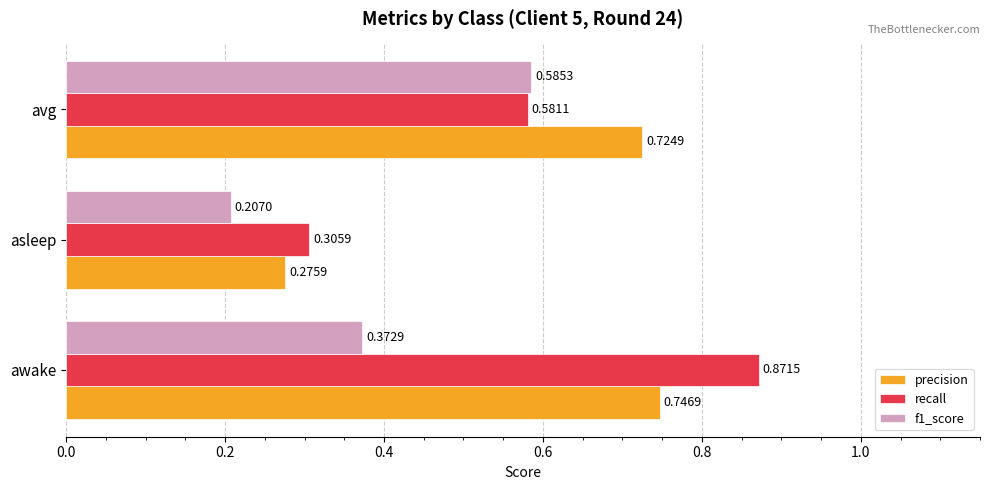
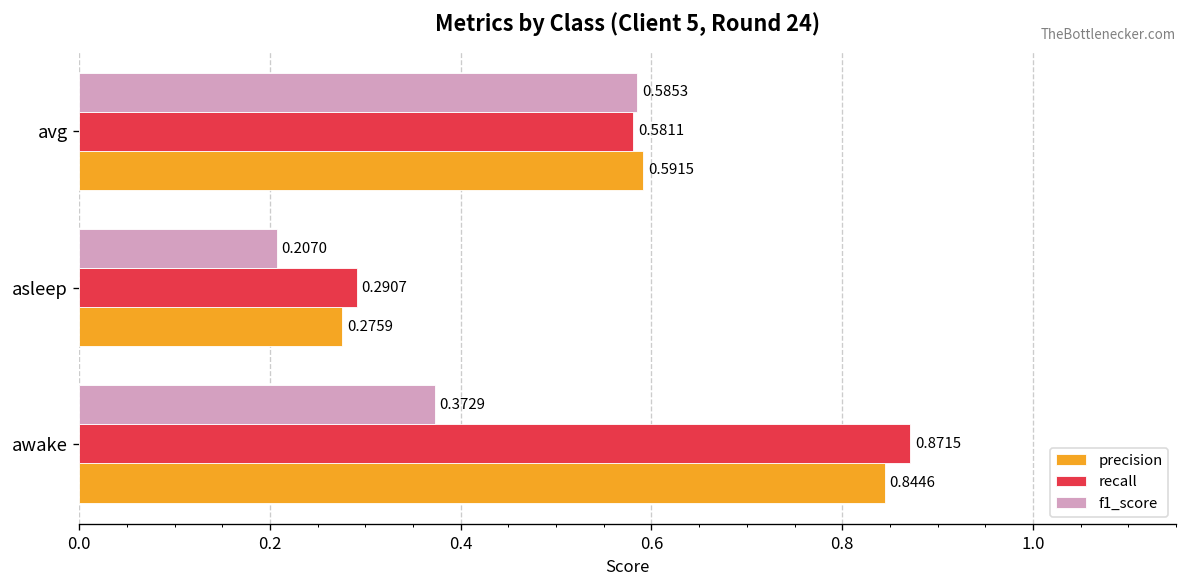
  {
    "precision": {
-     "avg": 0.7249,
+     "avg": 0.5915,
      "asleep": 0.2759,
-     "awake": 0.7469
+     "awake": 0.8446
    },
    "recall": {
      "avg": 0.5811,
-     "asleep": 0.3059,
+     "asleep": 0.2907,
      "awake": 0.8715
    },
    "f1_score": {
      "avg": 0.5853,
      "asleep": 0.2070,
      "awake": 0.3729
    }
  }
